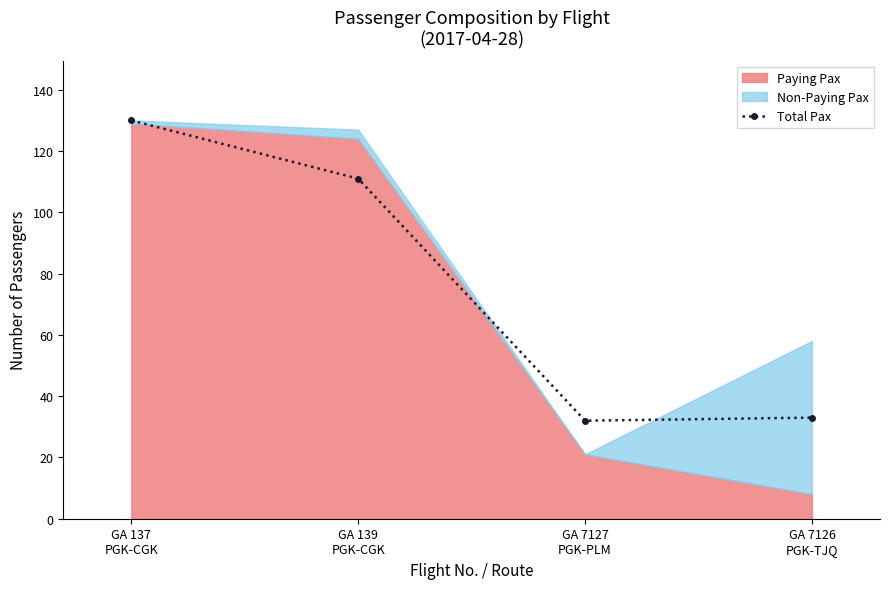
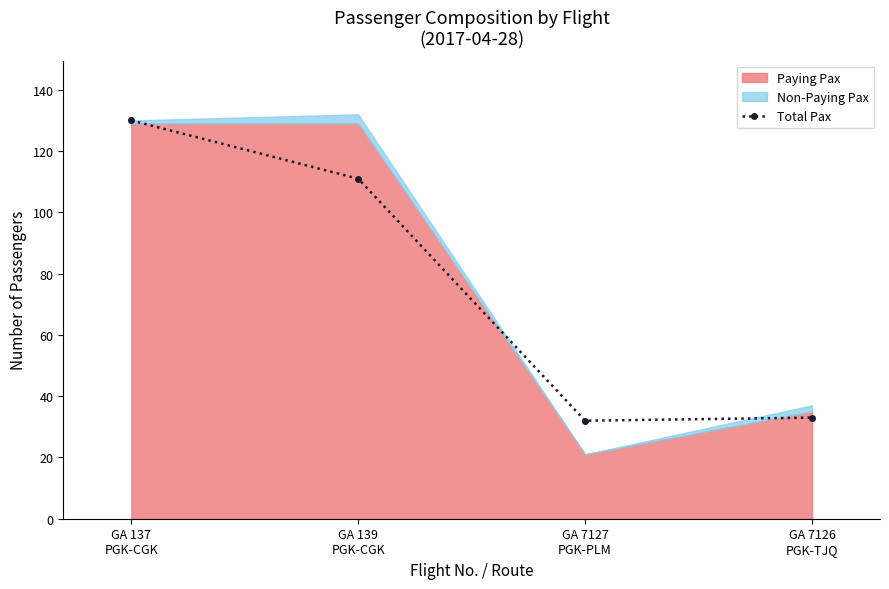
  {
    "Paying Pax": {
      "GA 137 PGK-CGK": 129,
-     "GA 139 PGK-CGK": 124,
-     "GA 7126 PGK-TJQ": 8
+     "GA 139 PGK-CGK": 129,
+     "GA 7126 PGK-TJQ": 35
    },
    "Total Pax": {
      "GA 139 PGK-CGK": 111,
      "GA 7127 PGK-PLM": 32,
      "GA 7126 PGK-TJQ": 33
    },
    "Non-Paying Pax": {
      "GA 139 PGK-CGK": 3,
-     "GA 7126 PGK-TJQ": 50
+     "GA 7126 PGK-TJQ": 2
    }
  }
